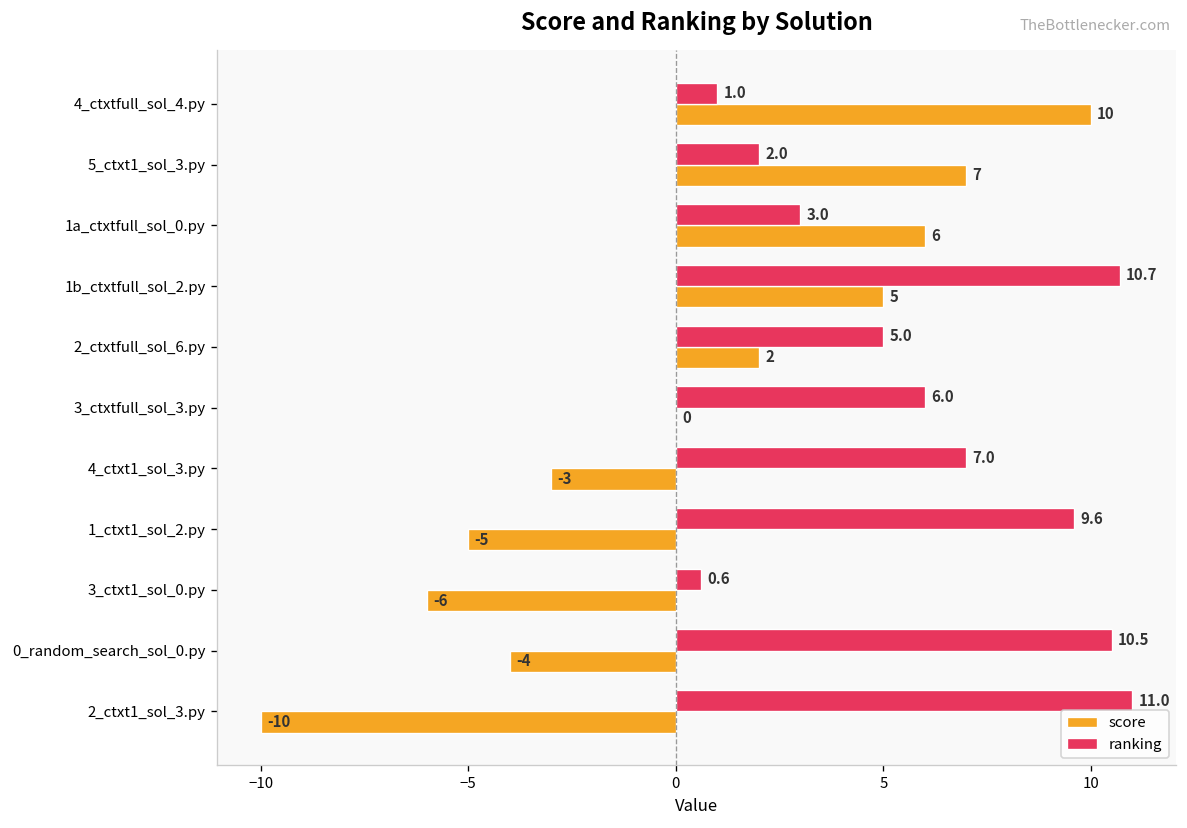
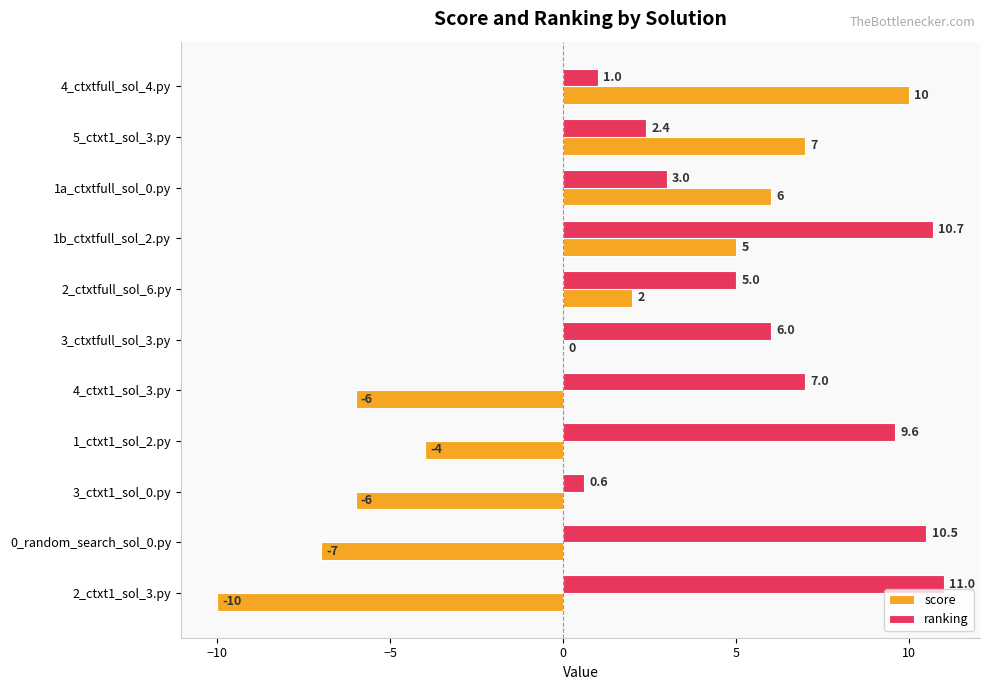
  {
    "score": {
      "4_ctxtfull_sol_4.py": 10,
      "5_ctxt1_sol_3.py": 7,
      "1a_ctxtfull_sol_0.py": 6,
      "1b_ctxtfull_sol_2.py": 5,
      "2_ctxtfull_sol_6.py": 2,
      "3_ctxtfull_sol_3.py": 0,
-     "4_ctxt1_sol_3.py": -3,
-     "1_ctxt1_sol_2.py": -5,
+     "4_ctxt1_sol_3.py": -6,
+     "1_ctxt1_sol_2.py": -4,
      "3_ctxt1_sol_0.py": -6,
-     "0_random_search_sol_0.py": -4,
+     "0_random_search_sol_0.py": -7,
      "2_ctxt1_sol_3.py": -10
    },
    "ranking": {
      "4_ctxtfull_sol_4.py": 1.0,
-     "5_ctxt1_sol_3.py": 2.0,
+     "5_ctxt1_sol_3.py": 2.4,
      "1a_ctxtfull_sol_0.py": 3.0,
      "1b_ctxtfull_sol_2.py": 10.7,
      "2_ctxtfull_sol_6.py": 5.0,
      "3_ctxtfull_sol_3.py": 6.0,
      "4_ctxt1_sol_3.py": 7.0,
      "1_ctxt1_sol_2.py": 9.6,
      "3_ctxt1_sol_0.py": 0.6,
      "0_random_search_sol_0.py": 10.5
    }
  }
